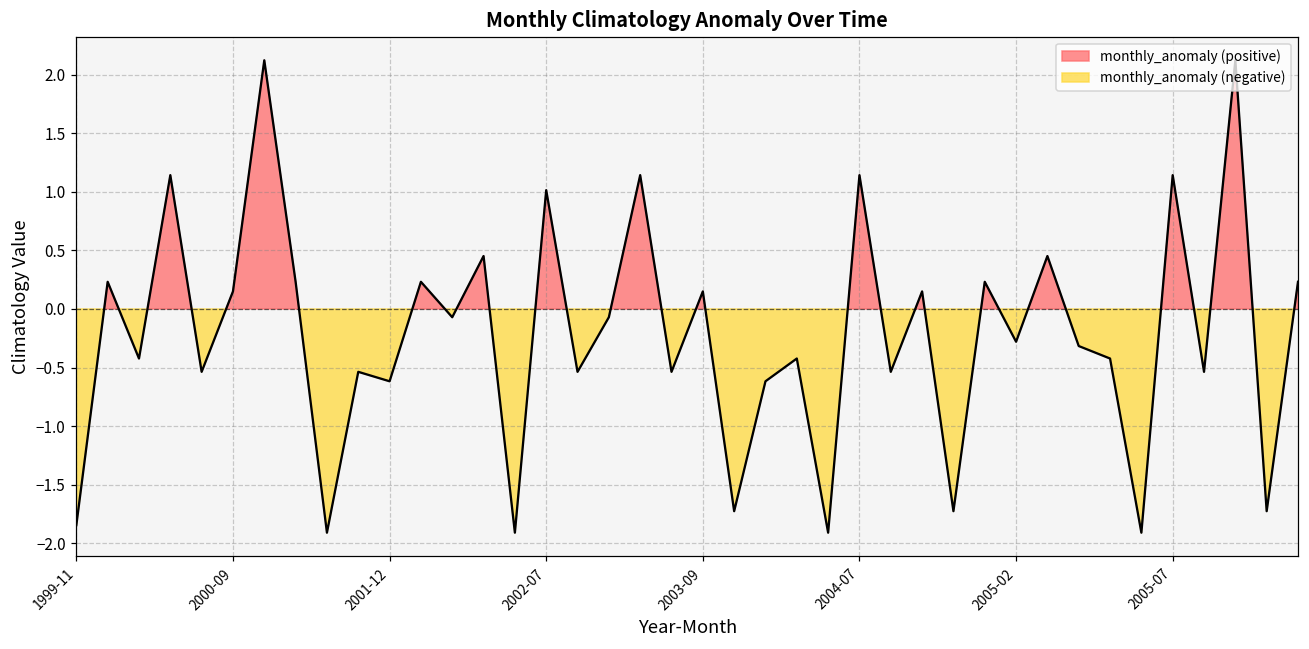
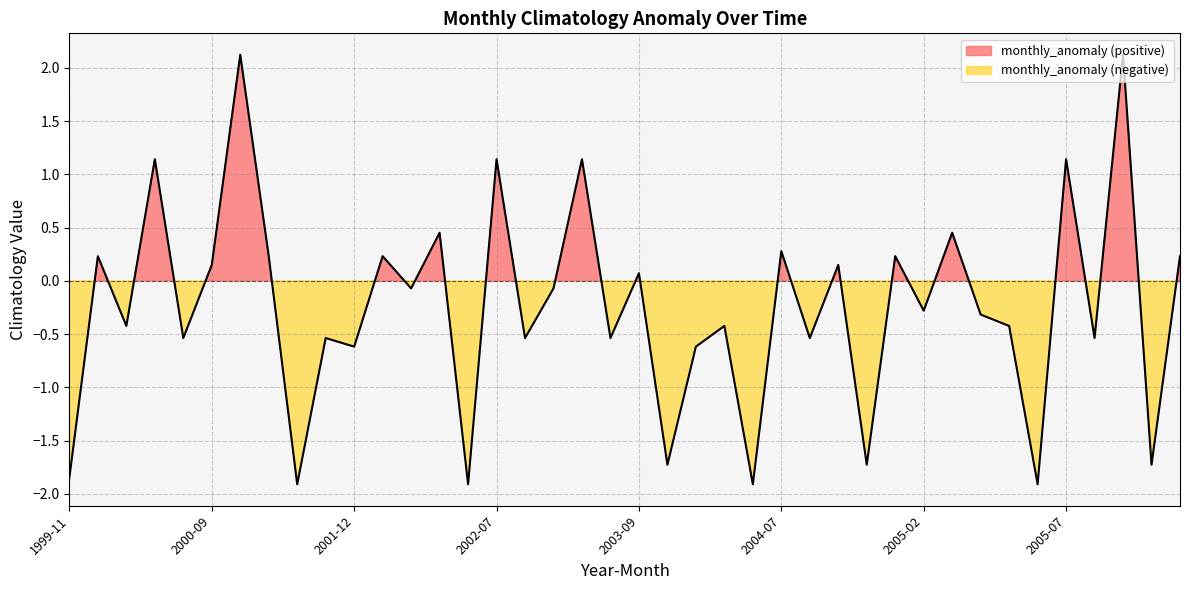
  {
    "1999-11": -1.84,
    "2000-09": 0.15,
    "2001-12": -0.62,
-   "2002-07": 1.01,
-   "2003-09": 0.15,
-   "2004-07": 1.14,
+   "2002-07": 1.14,
+   "2003-09": 0.07,
+   "2004-07": 0.28,
    "2005-02": -0.28,
    "2005-07": 1.14
  }
